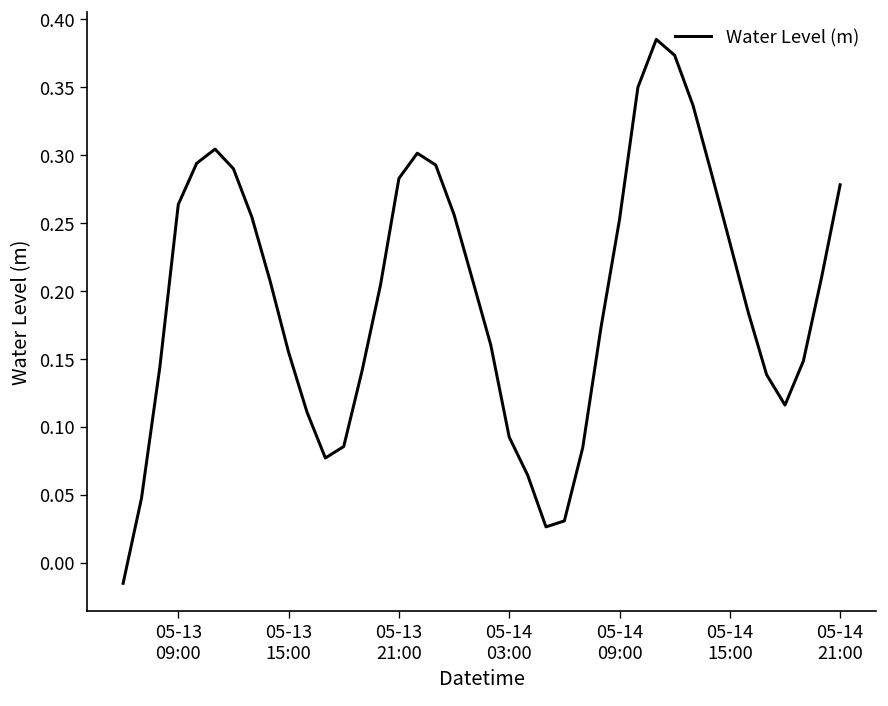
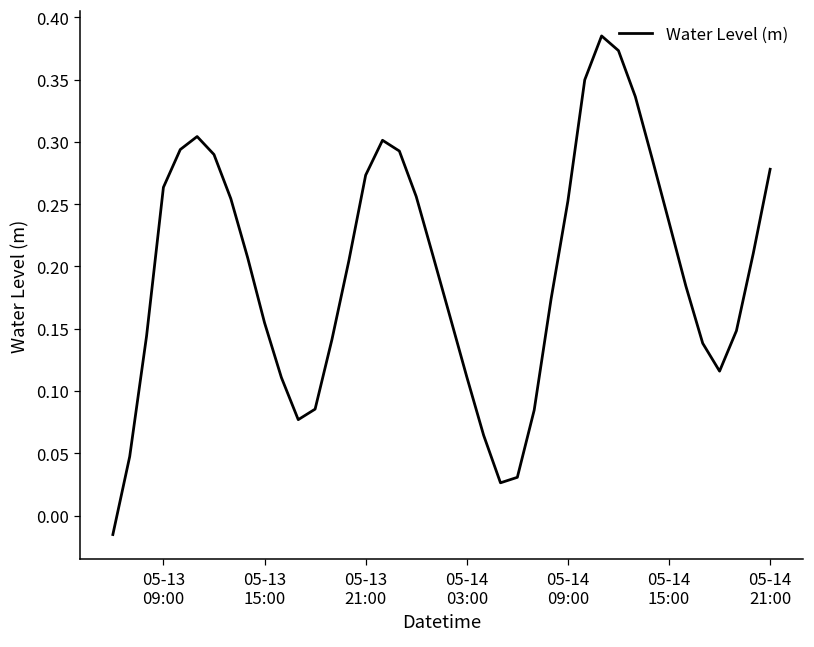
  {
    "05-13 09:00": 0.264,
    "05-13 15:00": 0.155,
-   "05-13 21:00": 0.283,
-   "05-14 03:00": 0.092,
+   "05-13 21:00": 0.273,
+   "05-14 03:00": 0.111,
    "05-14 09:00": 0.252,
    "05-14 15:00": 0.236,
    "05-14 21:00": 0.278
  }
